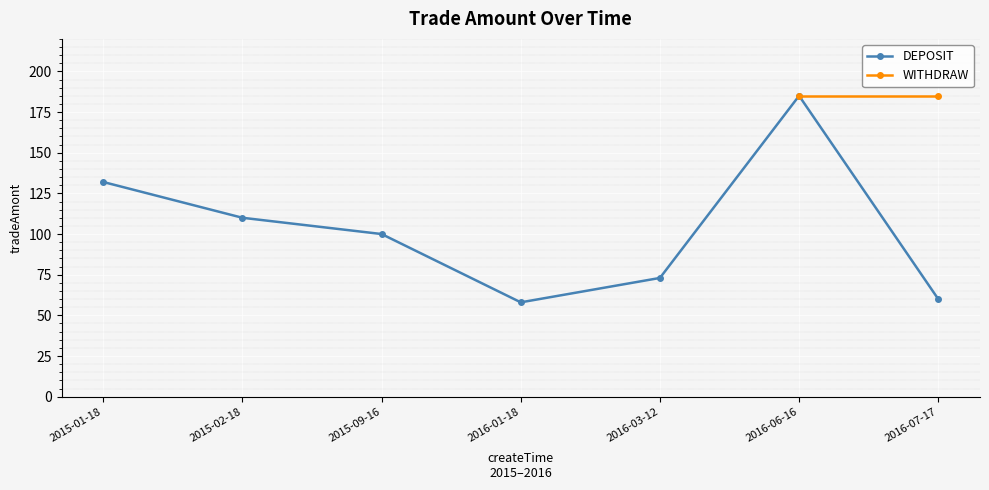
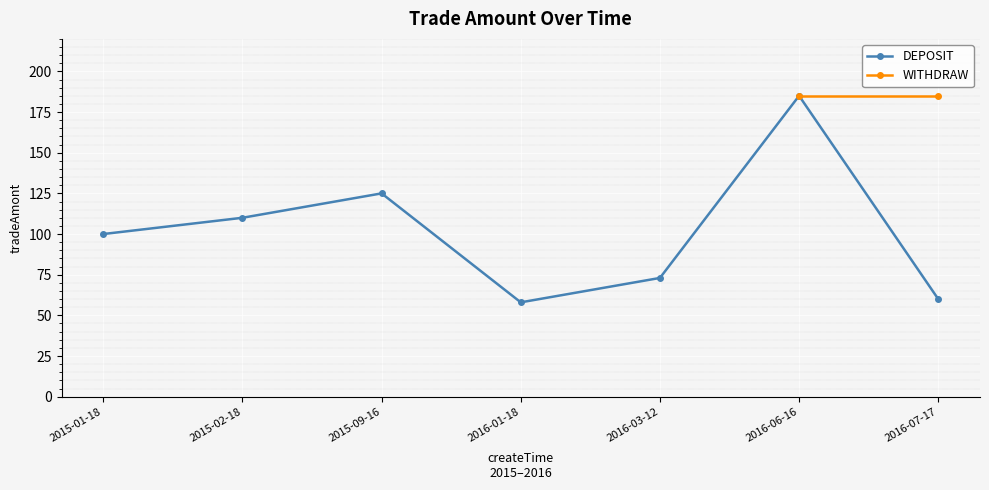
  {
    "DEPOSIT": {
-     "2015-01-18": 132,
+     "2015-01-18": 100,
      "2015-02-18": 110,
-     "2015-09-16": 100,
+     "2015-09-16": 125,
      "2016-01-18": 58,
      "2016-03-12": 73,
      "2016-07-17": 60
    },
    "WITHDRAW": {
      "2016-07-17": 185
    }
  }
